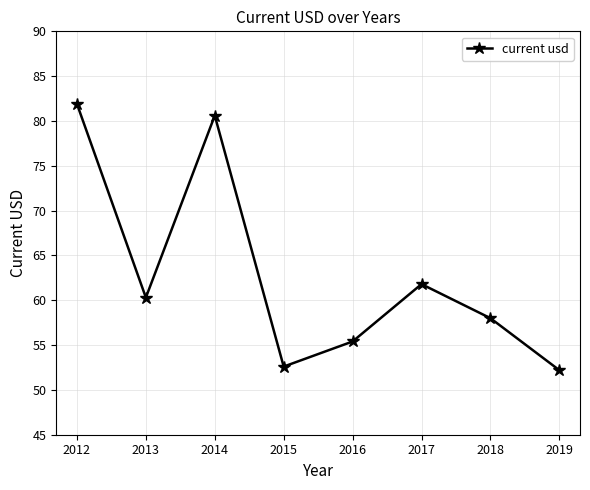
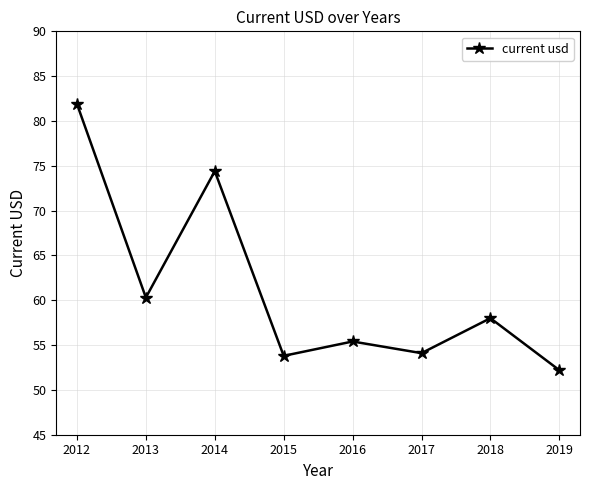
  {
    "2012": 82,
    "2013": 60,
-   "2014": 81,
-   "2015": 53,
+   "2014": 74,
+   "2015": 54,
    "2016": 55,
-   "2017": 62,
+   "2017": 54,
    "2018": 58,
    "2019": 52
  }
